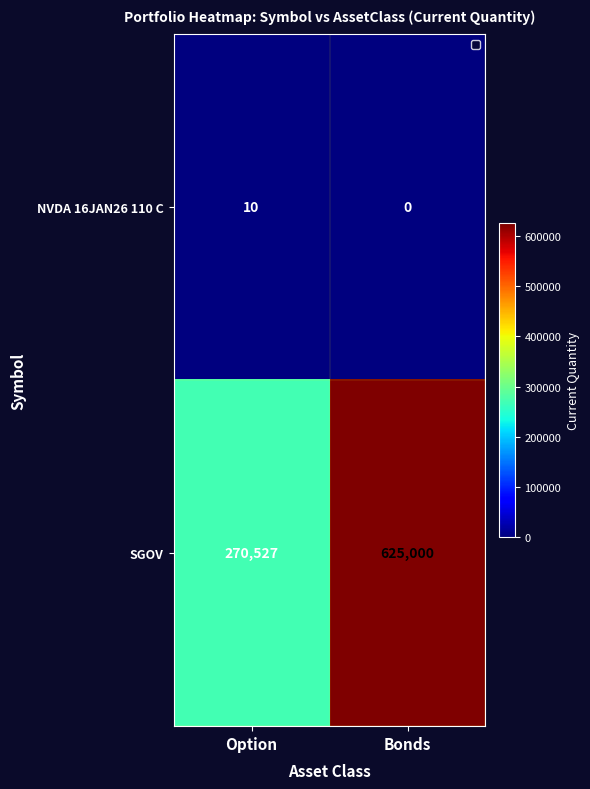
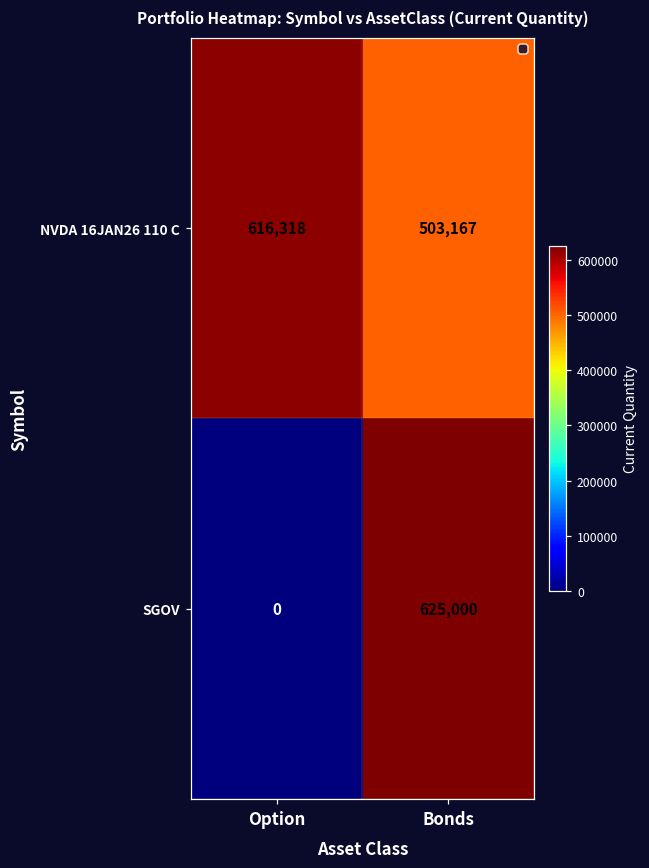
  {
    "NVDA 16JAN26 110 C": {
-     "Option": "10",
-     "Bonds": "0"
+     "Option": "616,318",
+     "Bonds": "503,167"
    },
    "SGOV": {
-     "Option": "270,527",
+     "Option": "0",
      "Bonds": "625,000"
    }
  }
